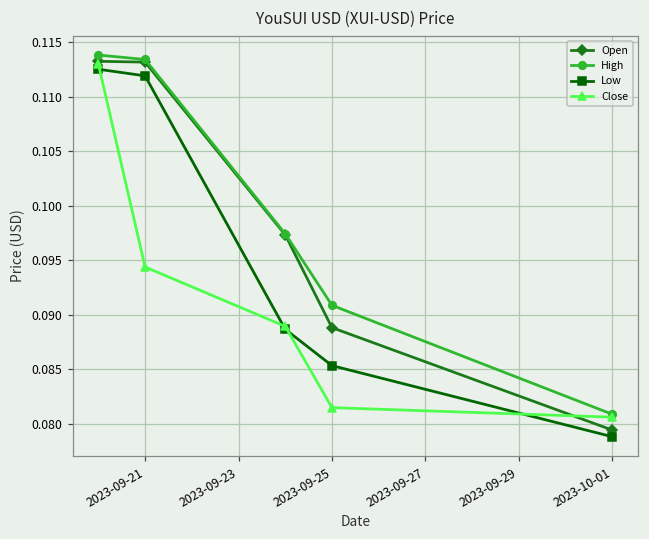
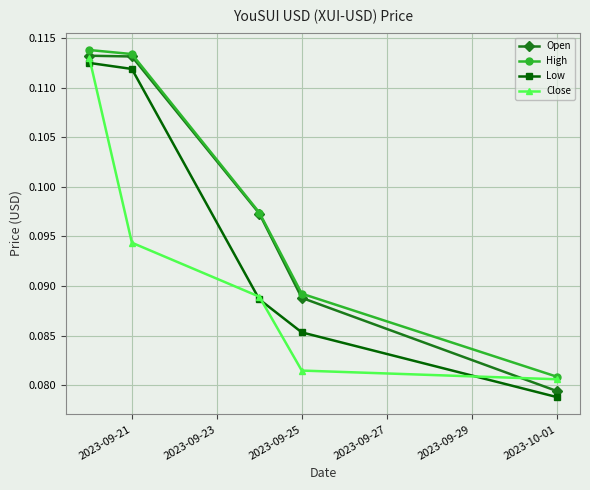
  {
    "High": {
-     "2023-09-25": 0.091,
+     "2023-09-25": 0.089,
      "2023-10-01": 0.081
    },
    "Close": {
      "2023-09-21": 0.094,
      "2023-09-25": 0.081,
      "2023-10-01": 0.081
    }
  }
